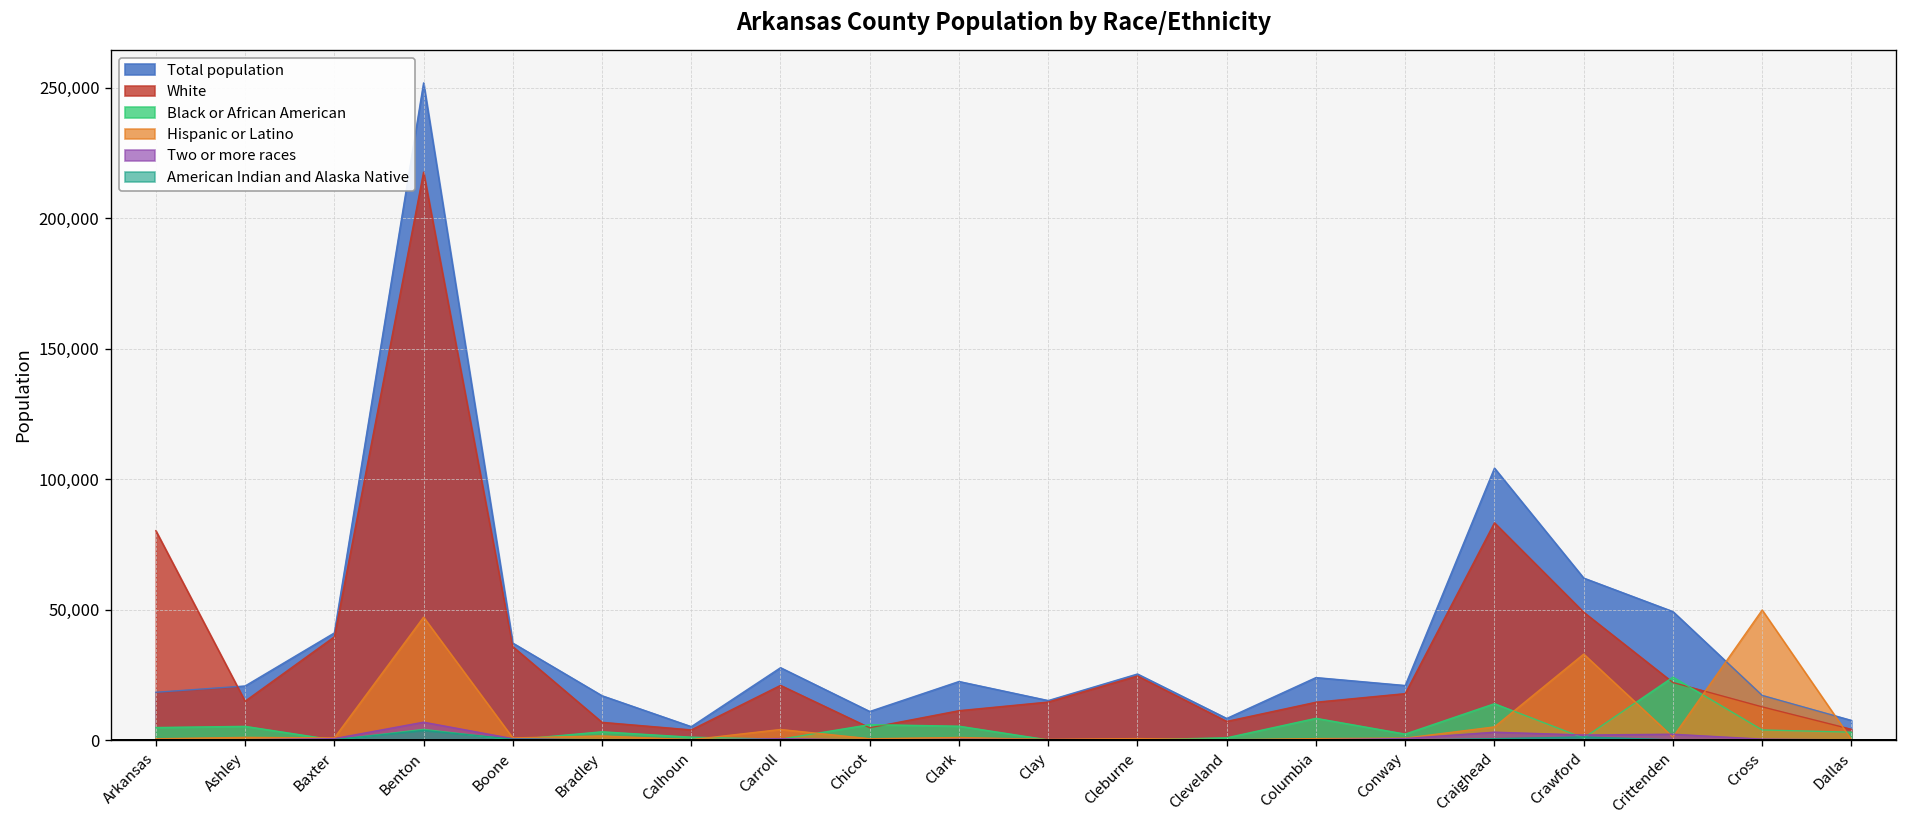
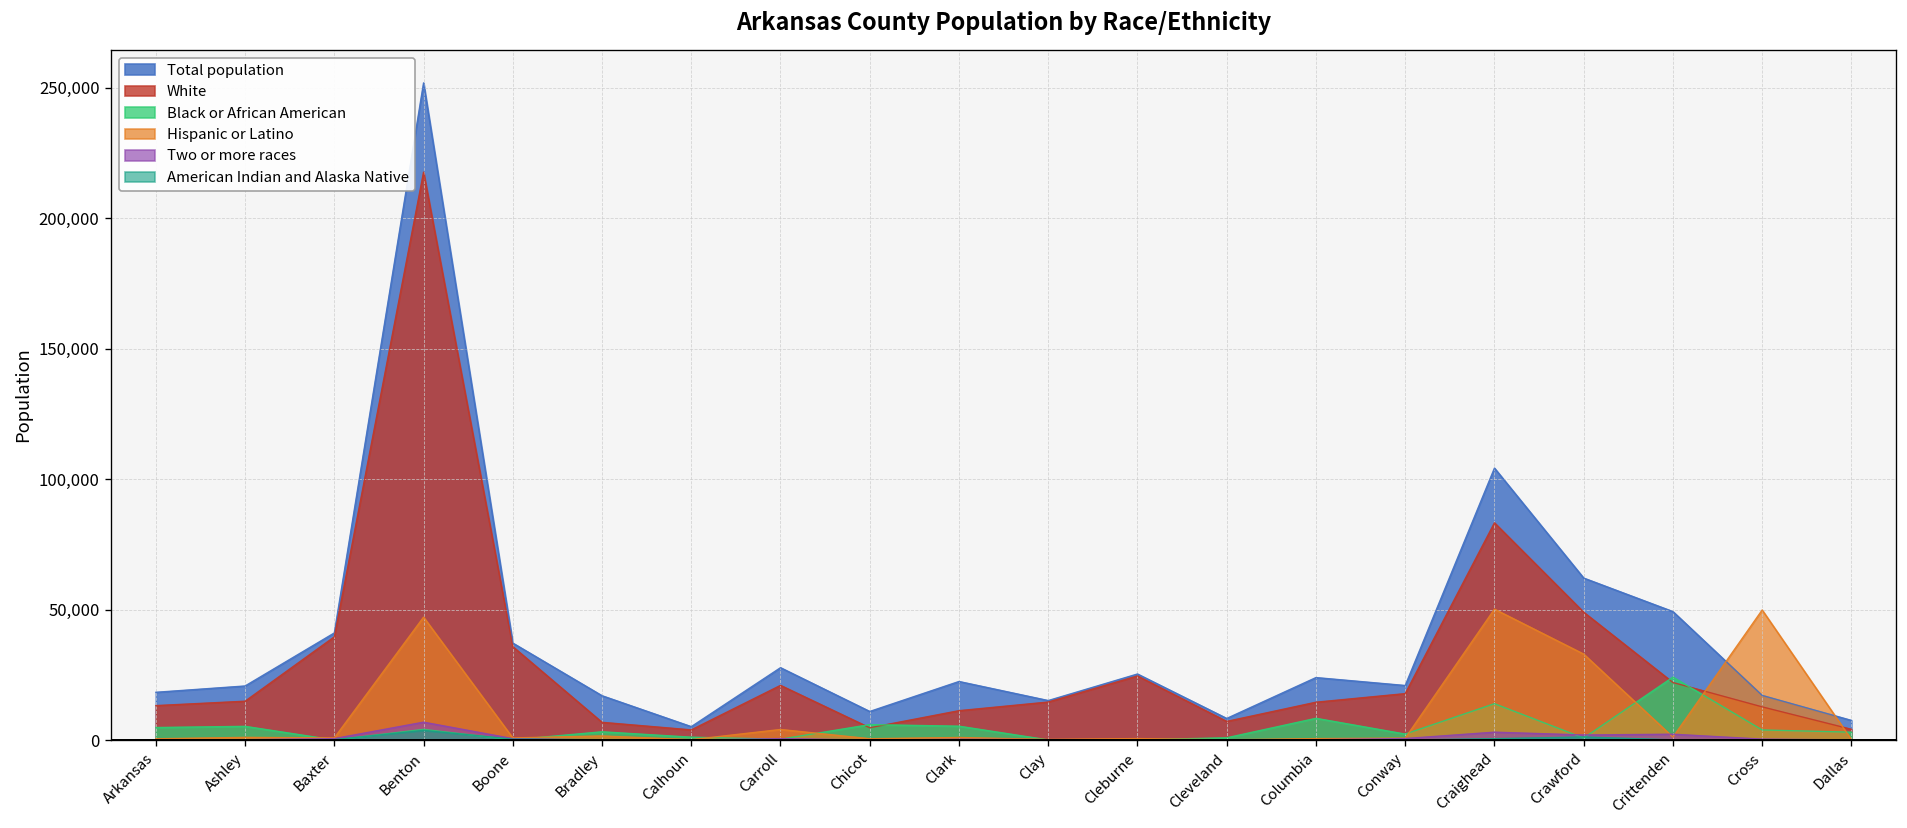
  {
    "Total population": {
      "Arkansas": "18,000",
      "Ashley": "21,000",
      "Baxter": "41,000",
      "Benton": "252,000",
      "Boone": "37,000",
      "Bradley": "17,000",
      "Calhoun": "5,000",
      "Carroll": "28,000",
      "Chicot": "11,000",
      "Clark": "22,000",
      "Columbia": "24,000",
      "Conway": "21,000",
      "Craighead": "104,000",
      "Crawford": "62,000",
      "Crittenden": "49,000",
      "Cross": "17,000",
      "Dallas": "8,000"
    },
    "White": {
-     "Arkansas": "80,000",
+     "Arkansas": "13,000",
      "Ashley": "15,000",
      "Baxter": "40,000",
      "Benton": "218,000",
      "Boone": "36,000",
      "Bradley": "7,000",
      "Calhoun": "4,000",
      "Carroll": "21,000",
      "Chicot": "5,000",
      "Clark": "11,000",
      "Columbia": "15,000",
      "Conway": "18,000",
      "Craighead": "83,000",
      "Crawford": "49,000",
      "Crittenden": "22,000",
      "Cross": "13,000"
    },
    "Hispanic or Latino": {
      "Benton": "47,000",
      "Bradley": "2,000",
      "Carroll": "4,000",
-     "Craighead": "5,000",
+     "Craighead": "50,000",
      "Crawford": "33,000",
      "Cross": "50,000"
    },
    "Two or more races": {
      "Benton": "7,000",
      "Craighead": "3,000"
    }
  }
